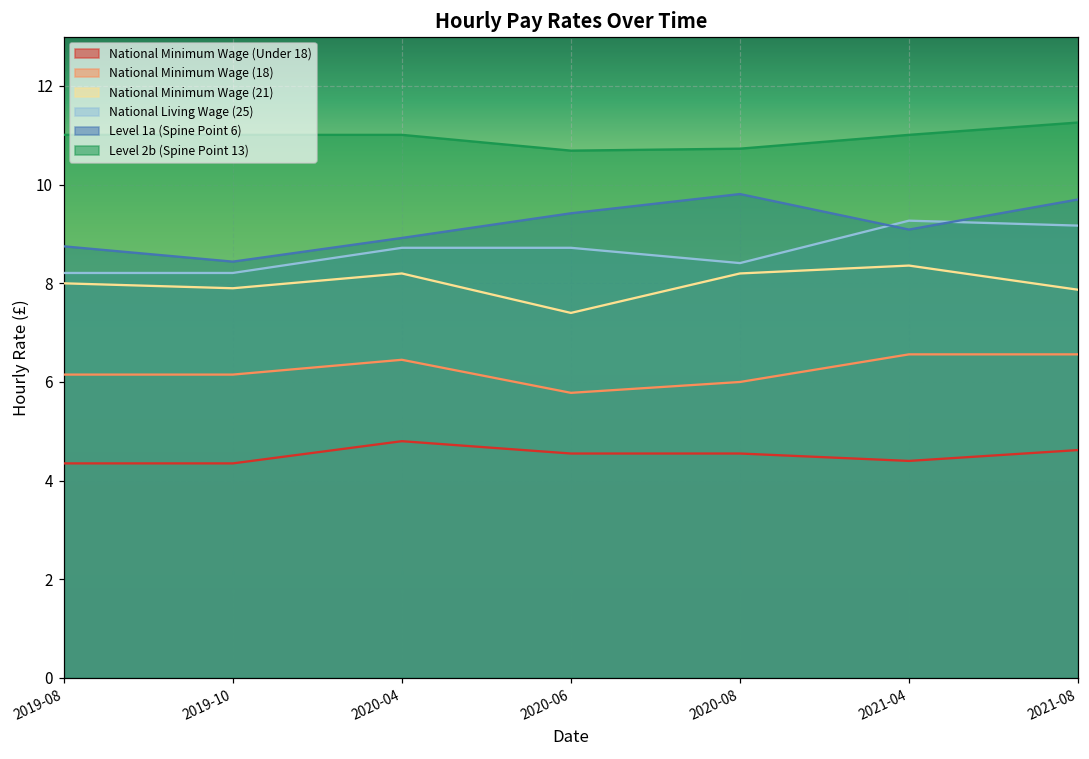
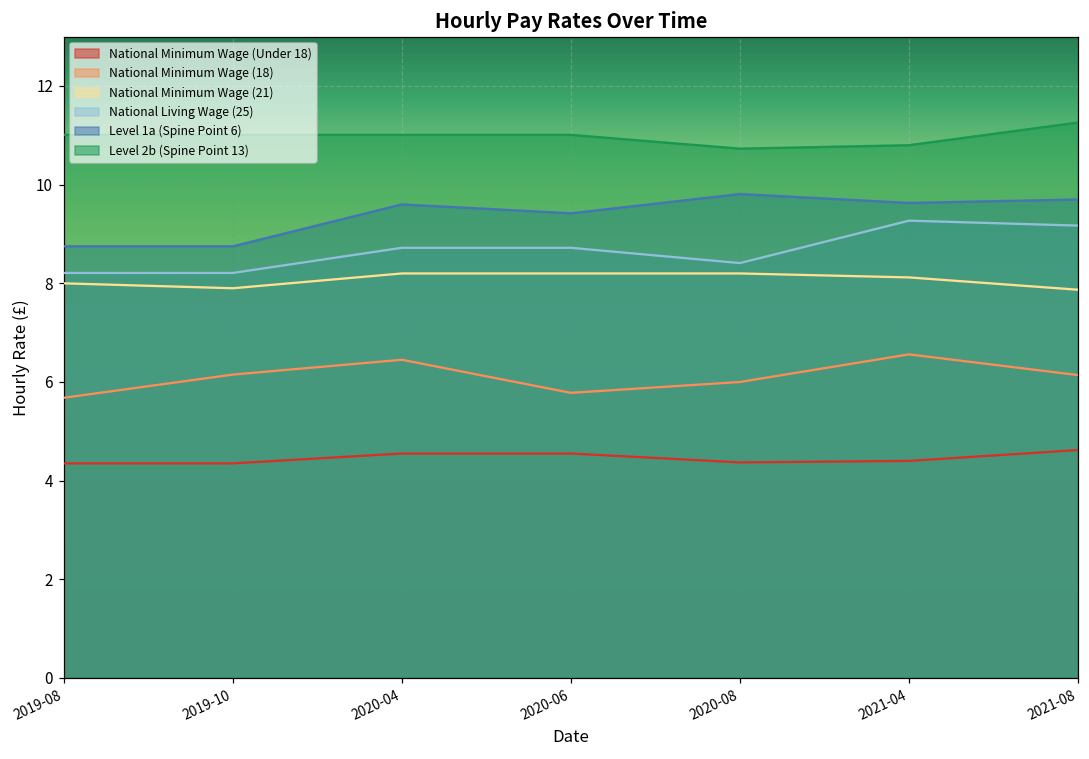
  {
    "National Minimum Wage (Under 18)": {
      "2019-08": 4.4,
      "2019-10": 4.4,
-     "2020-04": 4.8,
+     "2020-04": 4.6,
      "2020-06": 4.6,
-     "2020-08": 4.6,
+     "2020-08": 4.4,
      "2021-04": 4.4,
      "2021-08": 4.6
    },
    "National Minimum Wage (18)": {
-     "2019-08": 6.2,
+     "2019-08": 5.7,
      "2019-10": 6.2,
      "2020-04": 6.5,
      "2020-06": 5.8,
      "2020-08": 6.0,
      "2021-04": 6.6,
-     "2021-08": 6.6
+     "2021-08": 6.1
    },
    "National Minimum Wage (21)": {
      "2019-08": 8.0,
      "2019-10": 7.9,
      "2020-04": 8.2,
-     "2020-06": 7.4,
+     "2020-06": 8.2,
      "2020-08": 8.2,
-     "2021-04": 8.4,
+     "2021-04": 8.1,
      "2021-08": 7.9
    },
    "National Living Wage (25)": {
      "2019-08": 8.2,
      "2019-10": 8.2,
      "2020-04": 8.7,
      "2020-06": 8.7,
      "2020-08": 8.4,
      "2021-04": 9.3,
      "2021-08": 9.2
    },
    "Level 1a (Spine Point 6)": {
      "2019-08": 8.8,
-     "2019-10": 8.4,
-     "2020-04": 8.9,
+     "2019-10": 8.8,
+     "2020-04": 9.6,
      "2020-06": 9.4,
      "2020-08": 9.8,
-     "2021-04": 9.1,
+     "2021-04": 9.6,
      "2021-08": 9.7
    },
    "Level 2b (Spine Point 13)": {
      "2019-08": 11.0,
      "2020-04": 11.0,
-     "2020-06": 10.7,
+     "2020-06": 11.0,
      "2020-08": 10.7,
-     "2021-04": 11.0,
+     "2021-04": 10.8,
      "2021-08": 11.3
    }
  }
